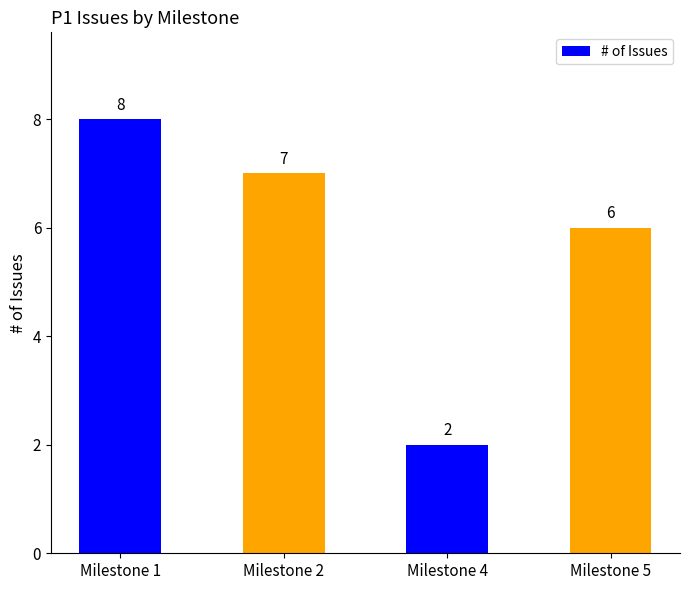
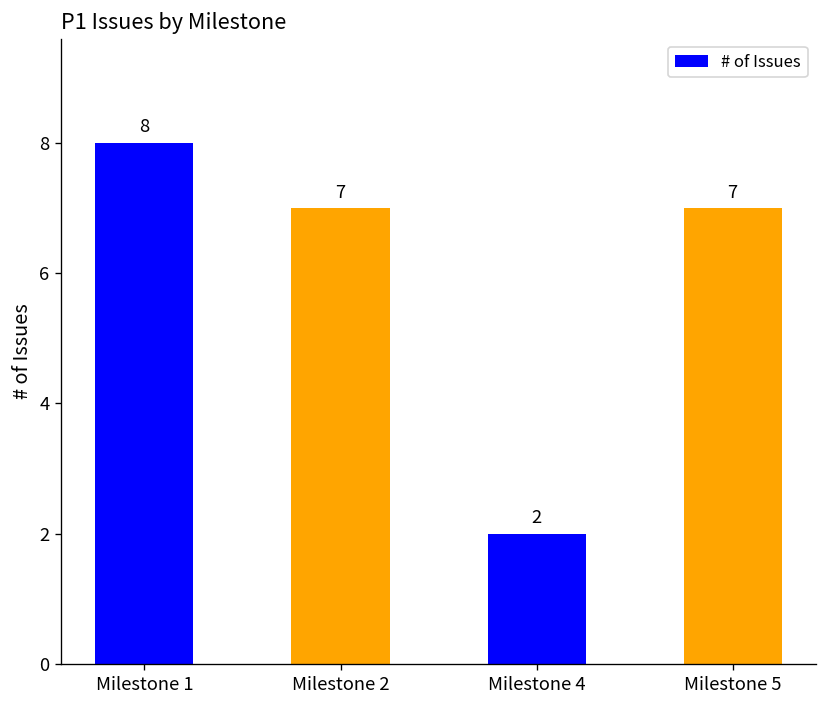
  {
    "Milestone 1": 8,
    "Milestone 2": 7,
    "Milestone 4": 2,
-   "Milestone 5": 6
+   "Milestone 5": 7
  }
